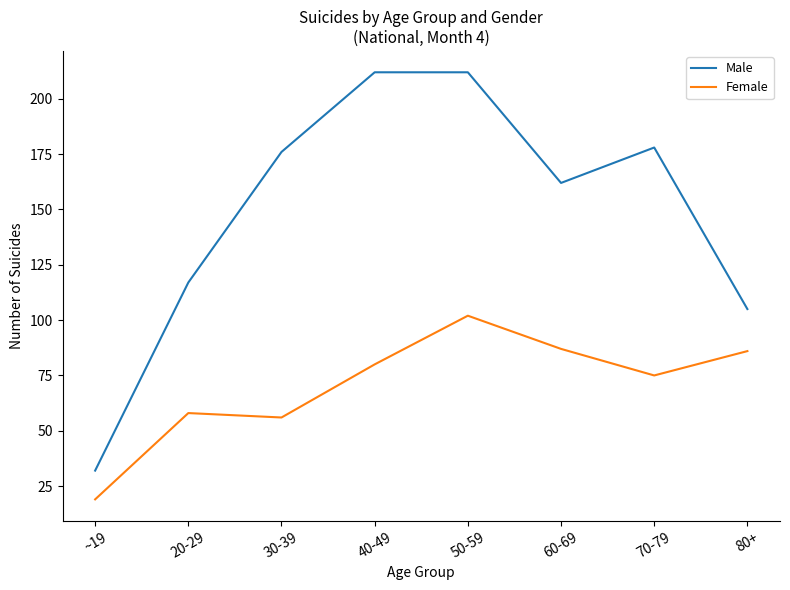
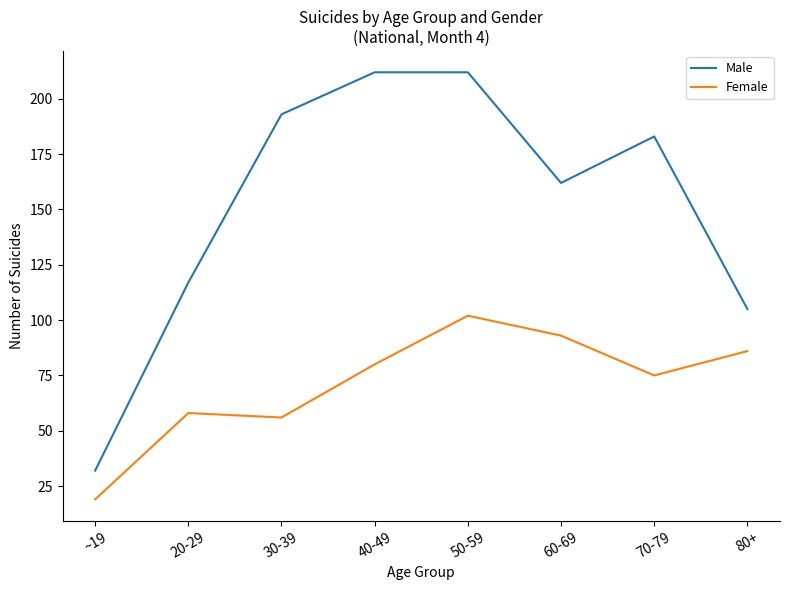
  {
    "Male": {
      "~19": 32,
      "20-29": 117,
-     "30-39": 176,
+     "30-39": 193,
      "40-49": 212,
      "50-59": 212,
      "60-69": 162,
-     "70-79": 178,
+     "70-79": 183,
      "80+": 105
    },
    "Female": {
      "~19": 19,
      "20-29": 58,
      "30-39": 56,
      "40-49": 80,
      "50-59": 102,
-     "60-69": 87,
+     "60-69": 93,
      "70-79": 75,
      "80+": 86
    }
  }
